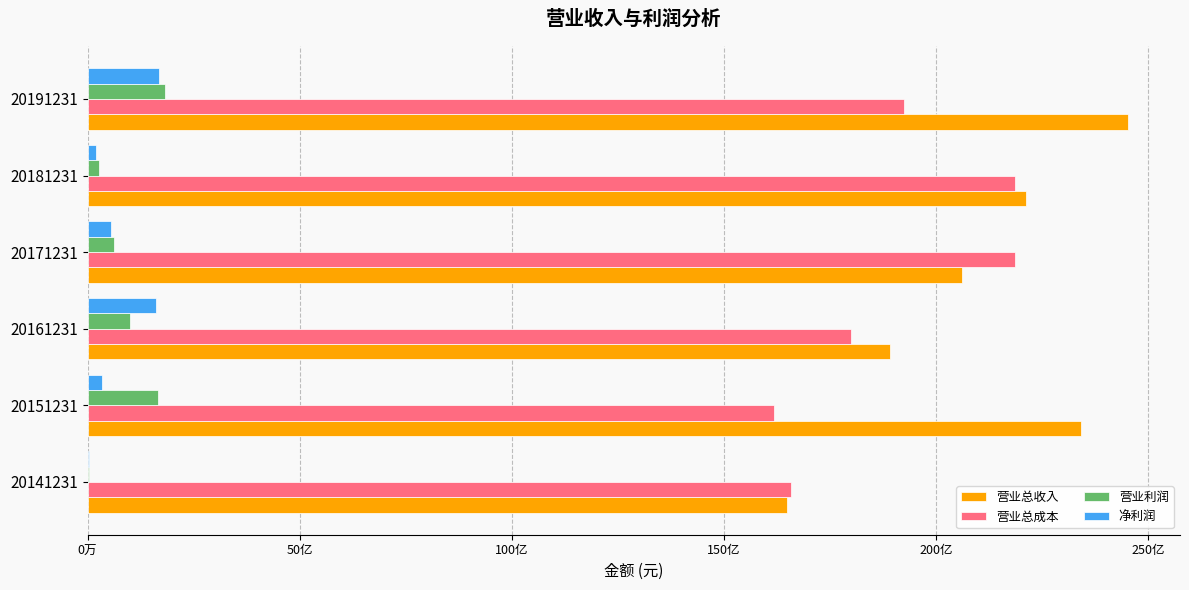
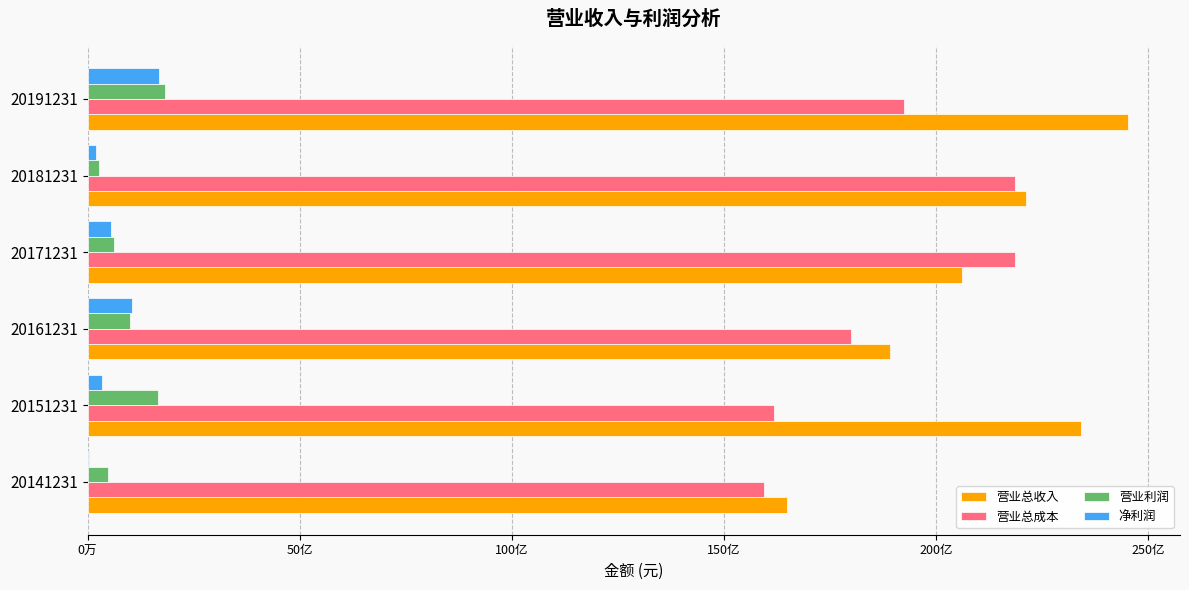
  {
    "营业总收入": {
      "20191231": "245亿",
      "20181231": "221亿",
      "20171231": "206亿",
      "20161231": "189亿",
      "20151231": "234亿",
      "20141231": "165亿"
    },
    "营业总成本": {
      "20191231": "192亿",
      "20181231": "219亿",
      "20171231": "219亿",
      "20161231": "180亿",
      "20151231": "162亿",
-     "20141231": "166亿"
+     "20141231": "159亿"
    },
    "营业利润": {
      "20191231": "18亿",
      "20181231": "3亿",
      "20171231": "6亿",
      "20161231": "10亿",
      "20151231": "17亿",
-     "20141231": "0亿"
+     "20141231": "5亿"
    },
    "净利润": {
      "20191231": "17亿",
      "20181231": "2亿",
      "20171231": "6亿",
-     "20161231": "16亿",
+     "20161231": "10亿",
      "20151231": "3亿"
    }
  }
